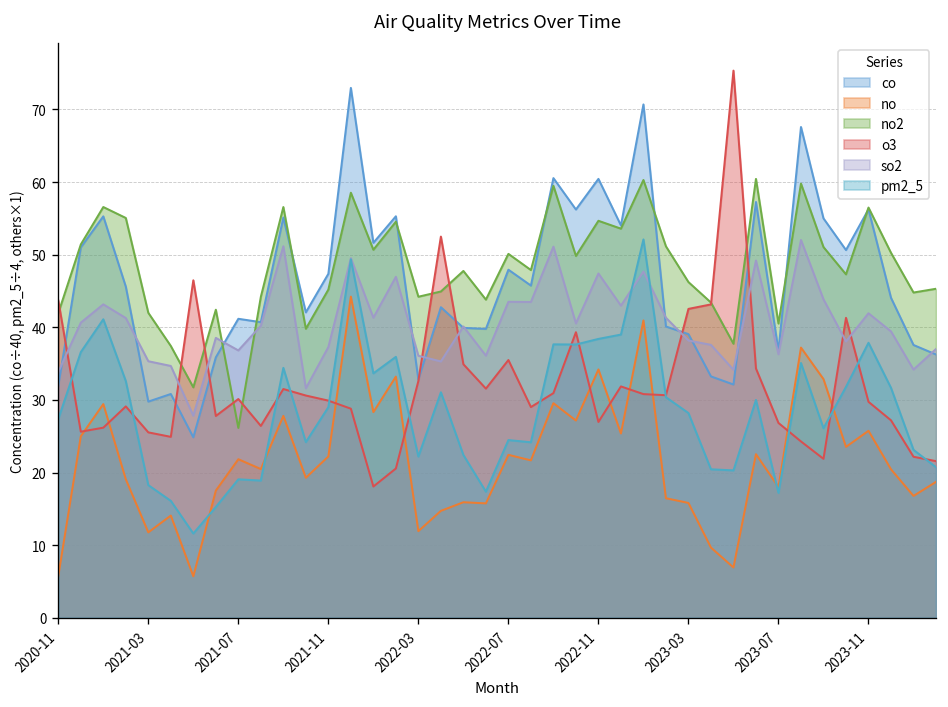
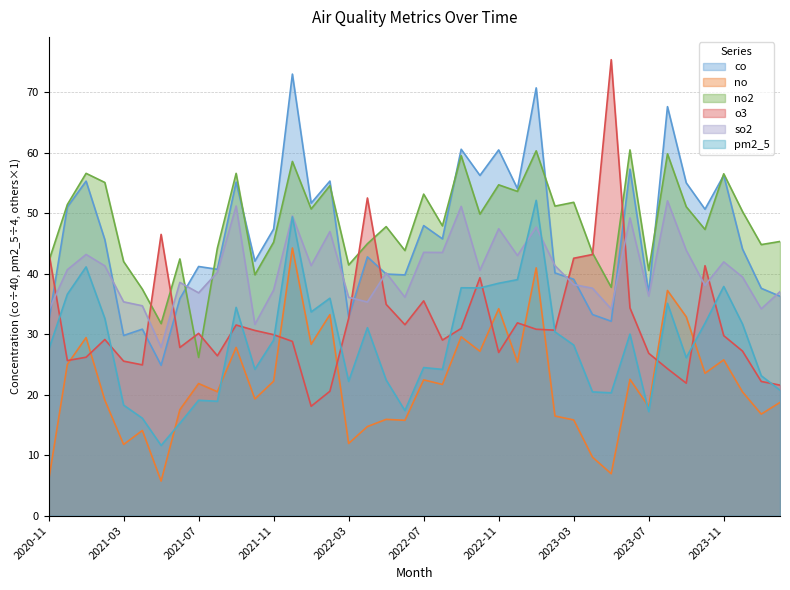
  {
    "no2": {
      "2020-11": 42,
      "2021-03": 42,
      "2021-07": 26,
      "2021-11": 45,
-     "2022-03": 44,
-     "2022-07": 50,
+     "2022-03": 41,
+     "2022-07": 53,
      "2022-11": 55,
-     "2023-03": 46,
+     "2023-03": 52,
      "2023-07": 41
    }
  }
